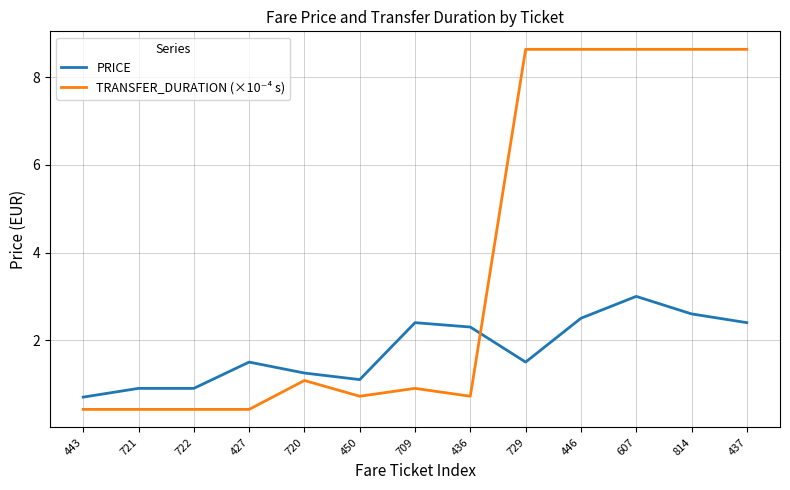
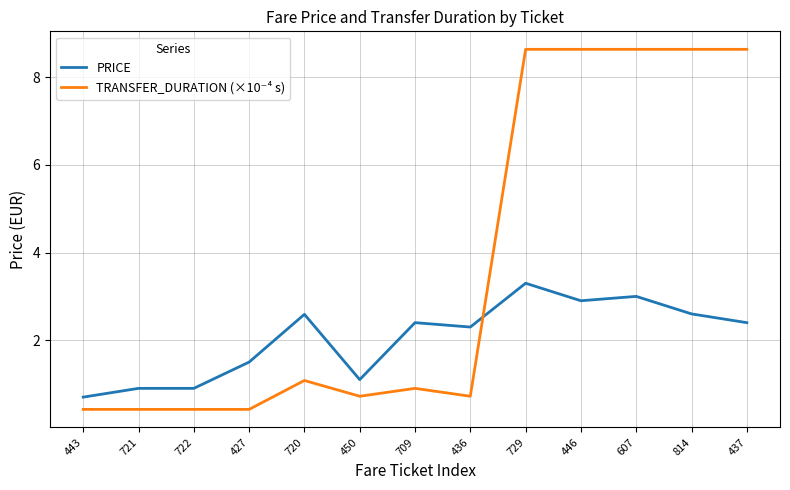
  {
    "PRICE": {
      "443": 0.7,
      "721": 0.9,
      "722": 0.9,
      "427": 1.5,
-     "720": 1.3,
+     "720": 2.6,
      "450": 1.1,
      "709": 2.4,
      "436": 2.3,
-     "729": 1.5,
-     "446": 2.5,
+     "729": 3.3,
+     "446": 2.9,
      "607": 3.0,
      "814": 2.6,
      "437": 2.4
    },
    "TRANSFER_DURATION (×10⁻⁴ s)": {
      "443": 0.4,
      "721": 0.4,
      "722": 0.4,
      "427": 0.4,
      "720": 1.1,
      "450": 0.7,
      "709": 0.9,
      "436": 0.7,
      "729": 8.6,
      "446": 8.6,
      "607": 8.6,
      "814": 8.6,
      "437": 8.6
    }
  }
